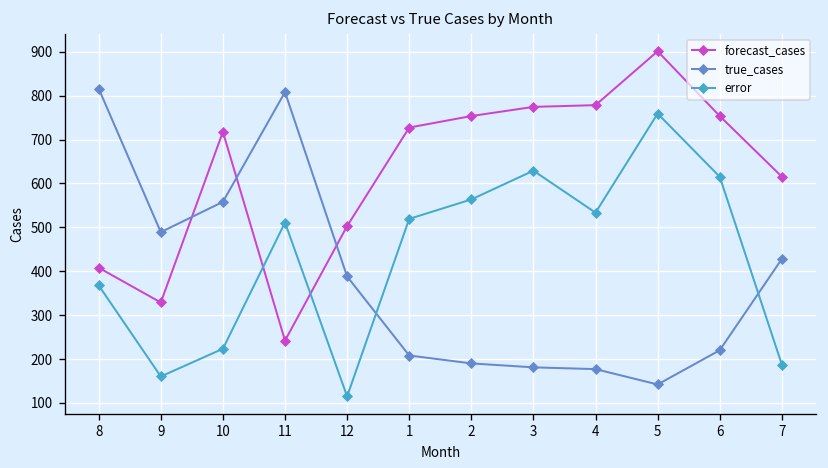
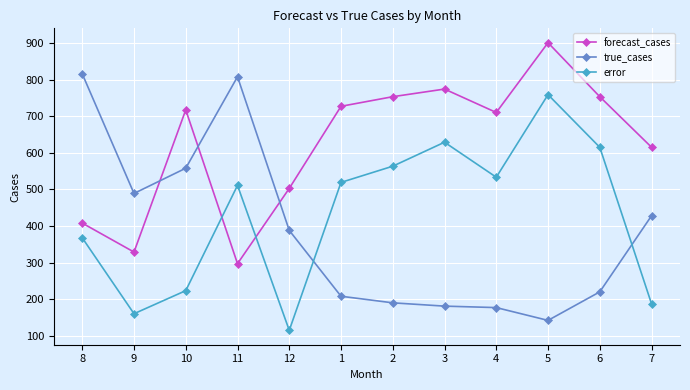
  {
    "forecast_cases": {
      "8": 410,
      "9": 330,
      "10": 720,
-     "11": 240,
+     "11": 300,
      "12": 500,
      "1": 730,
      "2": 750,
      "3": 770,
-     "4": 780,
+     "4": 710,
      "5": 900,
      "6": 750,
      "7": 620
    }
  }
